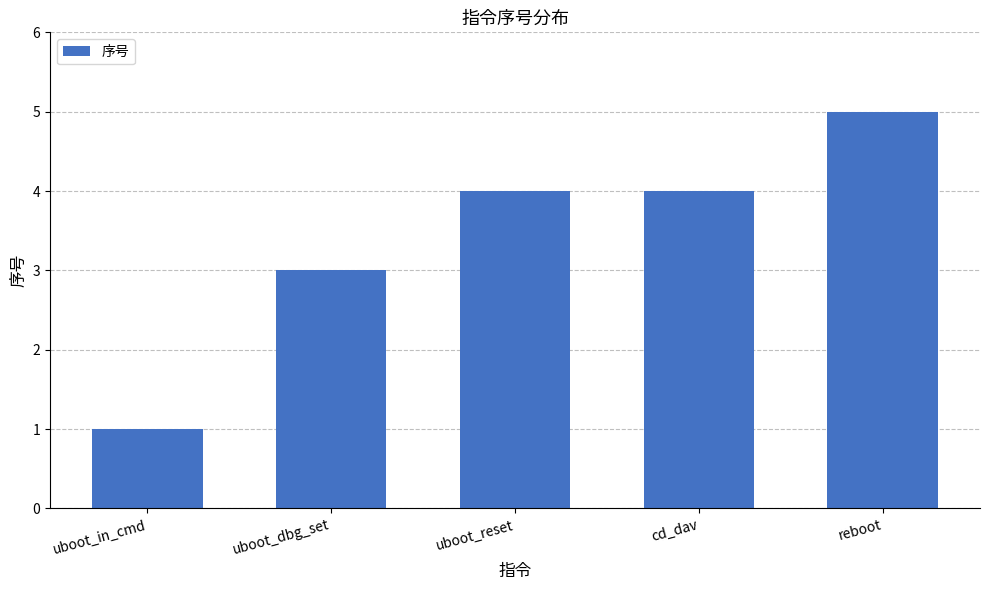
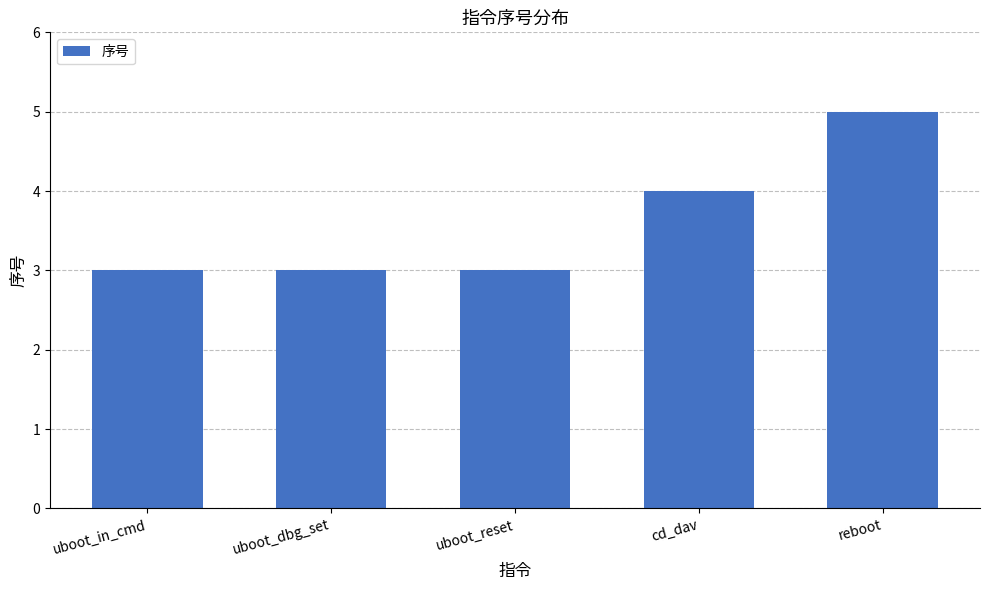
  {
-   "uboot_in_cmd": 1,
+   "uboot_in_cmd": 3,
    "uboot_dbg_set": 3,
-   "uboot_reset": 4,
+   "uboot_reset": 3,
    "cd_dav": 4,
    "reboot": 5
  }
